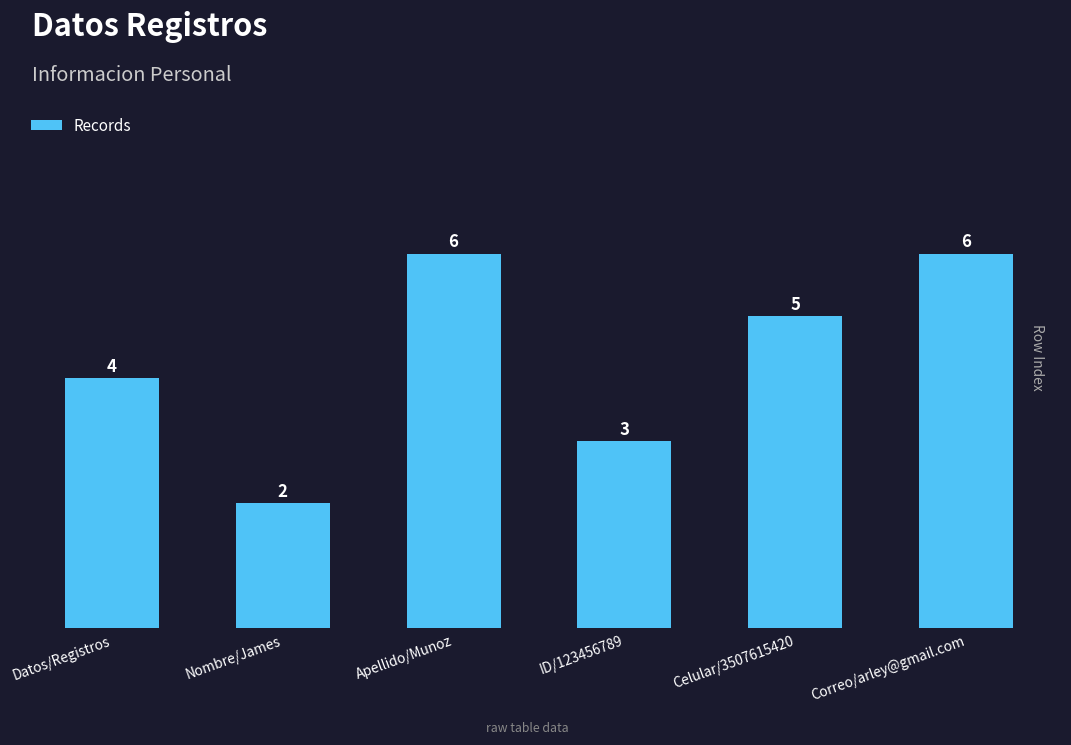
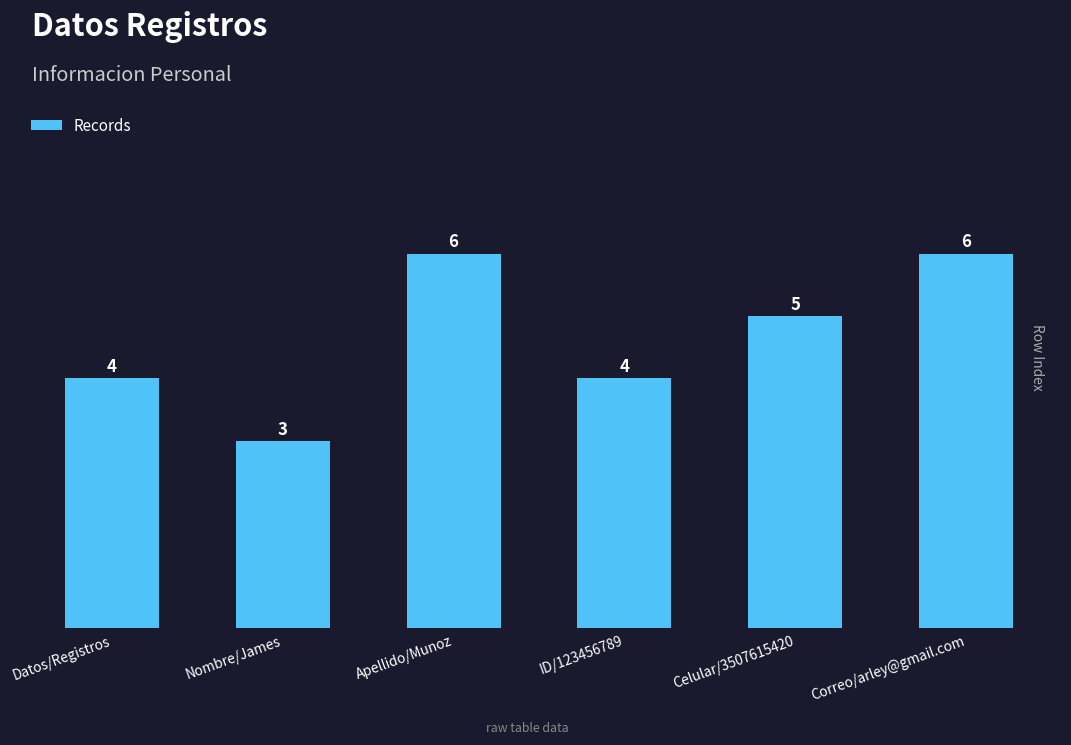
  {
    "Datos/Registros": 4,
-   "Nombre/James": 2,
+   "Nombre/James": 3,
    "Apellido/Munoz": 6,
-   "ID/123456789": 3,
+   "ID/123456789": 4,
    "Celular/3507615420": 5,
    "Correo/arley@gmail.com": 6
  }
